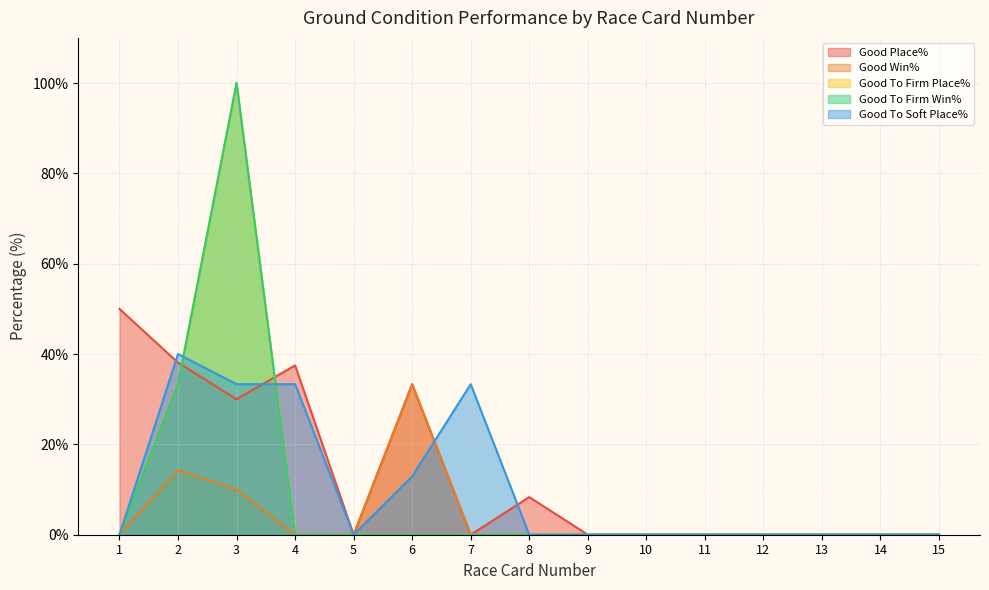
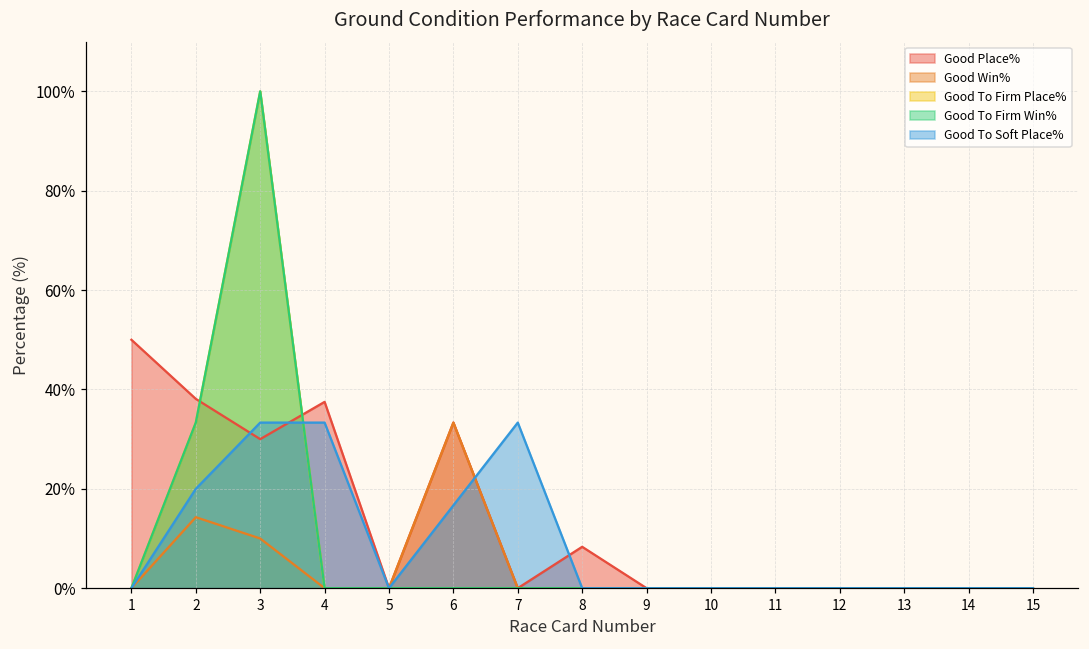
  {
    "Good To Firm Win%": {
      "2": "33%",
      "3": "100%",
      "6": "0%"
    },
    "Good To Soft Place%": {
-     "2": "40%",
+     "2": "20%",
      "3": "33%",
      "4": "33%",
-     "6": "13%",
+     "6": "17%",
      "7": "33%"
    }
  }
